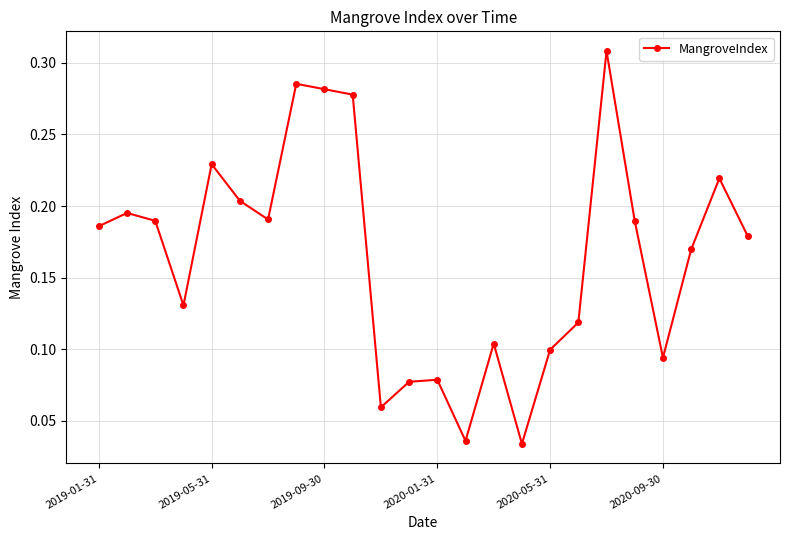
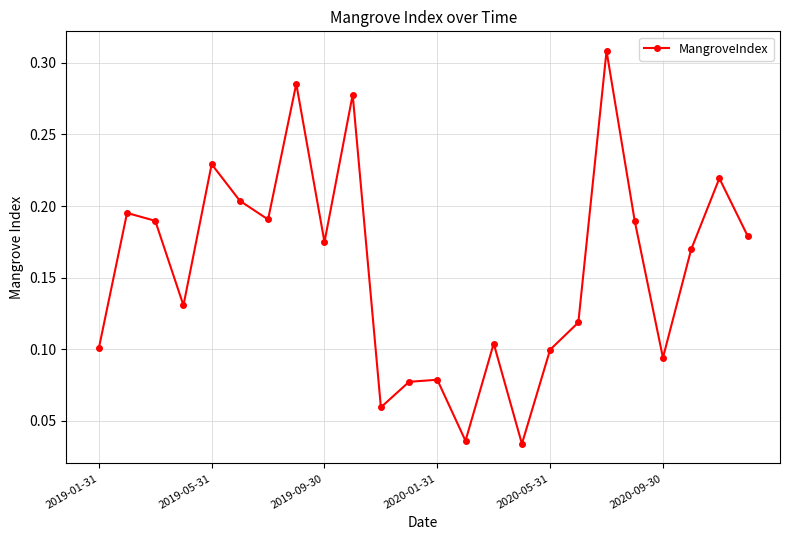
  {
-   "2019-01-31": 0.186,
+   "2019-01-31": 0.101,
    "2019-05-31": 0.229,
-   "2019-09-30": 0.282,
+   "2019-09-30": 0.175,
    "2020-01-31": 0.079,
    "2020-05-31": 0.100,
    "2020-09-30": 0.094
  }
